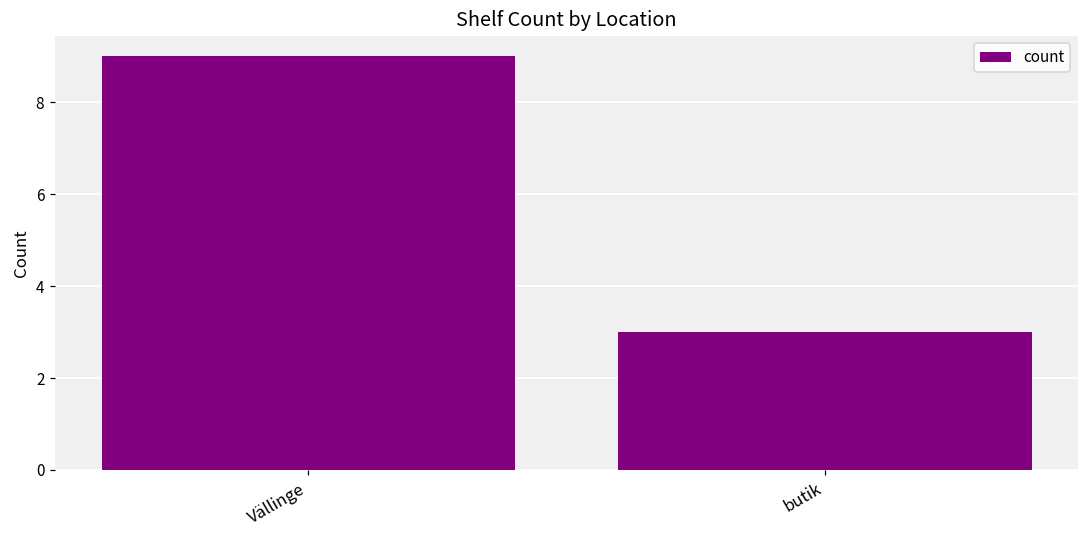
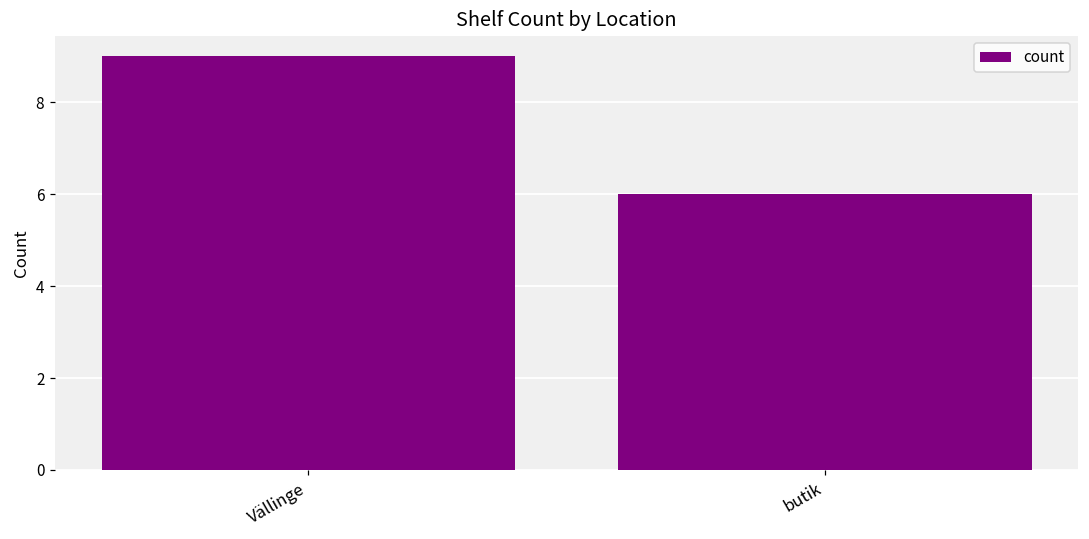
  {
    "Vällinge": 9,
-   "butik": 3
+   "butik": 6
  }
